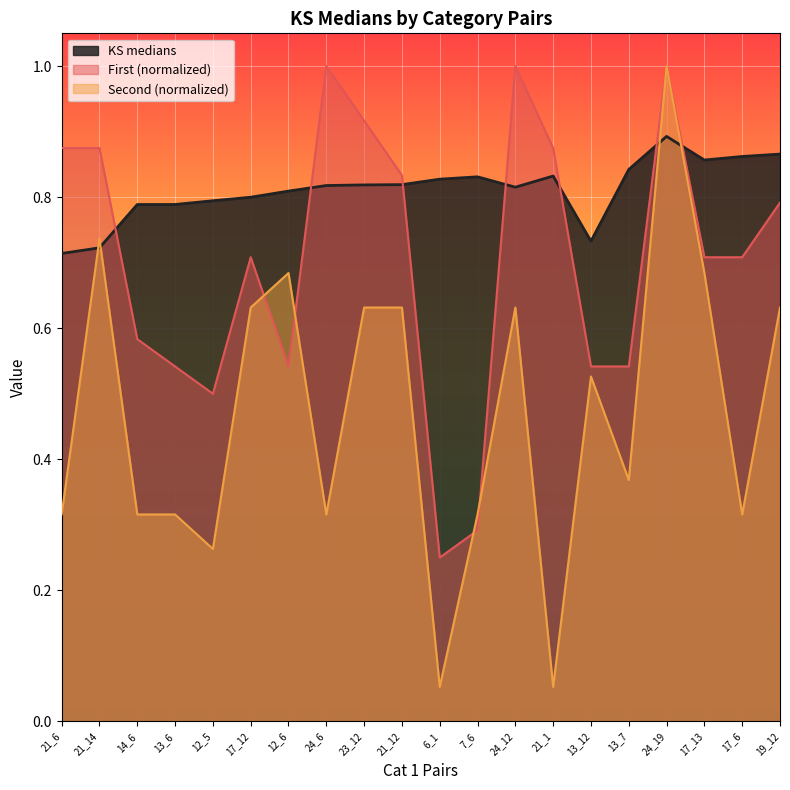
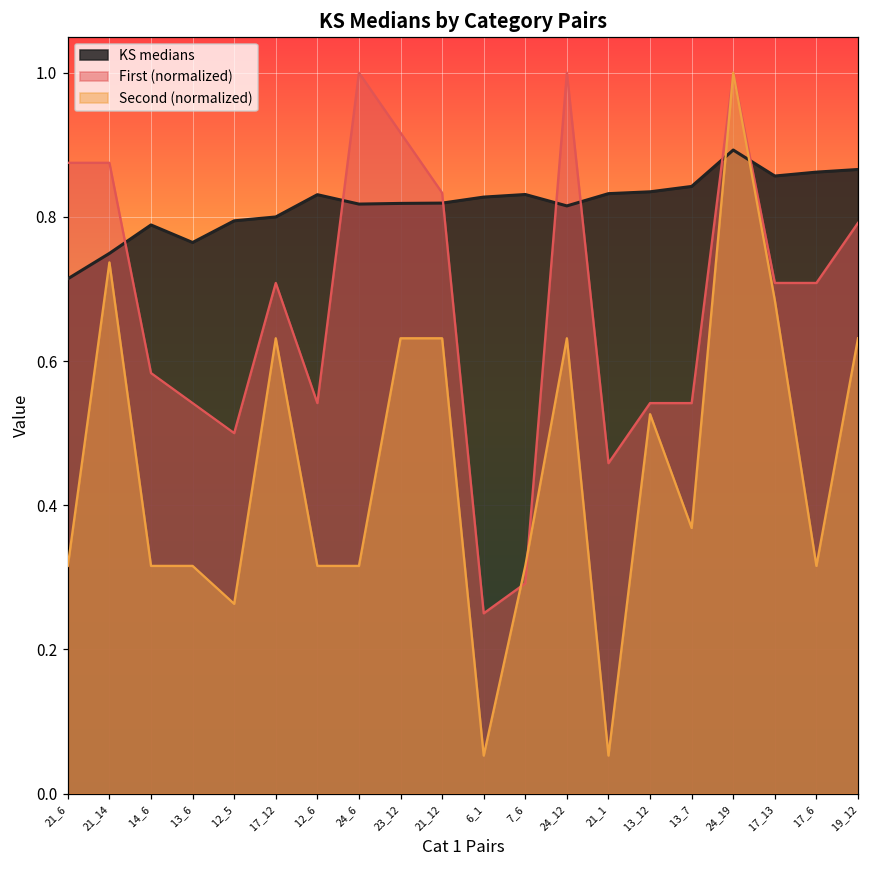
  {
    "KS medians": {
      "21_6": 0.71,
-     "21_14": 0.72,
+     "21_14": 0.75,
      "14_6": 0.79,
-     "13_6": 0.79,
+     "13_6": 0.76,
      "12_5": 0.79,
      "17_12": 0.80,
-     "12_6": 0.81,
+     "12_6": 0.83,
      "24_6": 0.82,
      "23_12": 0.82,
      "21_12": 0.82,
      "6_1": 0.83,
      "7_6": 0.83,
      "24_12": 0.82,
      "21_1": 0.83,
-     "13_12": 0.73,
+     "13_12": 0.83,
      "13_7": 0.84,
      "24_19": 0.89,
      "17_13": 0.86,
      "17_6": 0.86,
      "19_12": 0.87
    },
    "First (normalized)": {
      "21_6": 0.88,
      "21_14": 0.88,
      "14_6": 0.58,
      "13_6": 0.54,
      "12_5": 0.50,
      "17_12": 0.71,
      "12_6": 0.54,
      "24_6": 1.00,
      "23_12": 0.92,
      "21_12": 0.83,
      "6_1": 0.25,
      "7_6": 0.29,
      "24_12": 1.00,
-     "21_1": 0.88,
+     "21_1": 0.46,
      "13_12": 0.54,
      "13_7": 0.54,
      "17_13": 0.71,
      "17_6": 0.71,
      "19_12": 0.79
    },
    "Second (normalized)": {
      "21_6": 0.32,
      "21_14": 0.74,
      "14_6": 0.32,
      "13_6": 0.32,
      "12_5": 0.26,
      "17_12": 0.63,
-     "12_6": 0.68,
+     "12_6": 0.32,
      "24_6": 0.32,
      "23_12": 0.63,
      "21_12": 0.63,
      "6_1": 0.05,
      "7_6": 0.32,
      "24_12": 0.63,
      "21_1": 0.05,
      "13_12": 0.53,
      "13_7": 0.37,
      "17_13": 0.68,
      "17_6": 0.32,
      "19_12": 0.63
    }
  }
